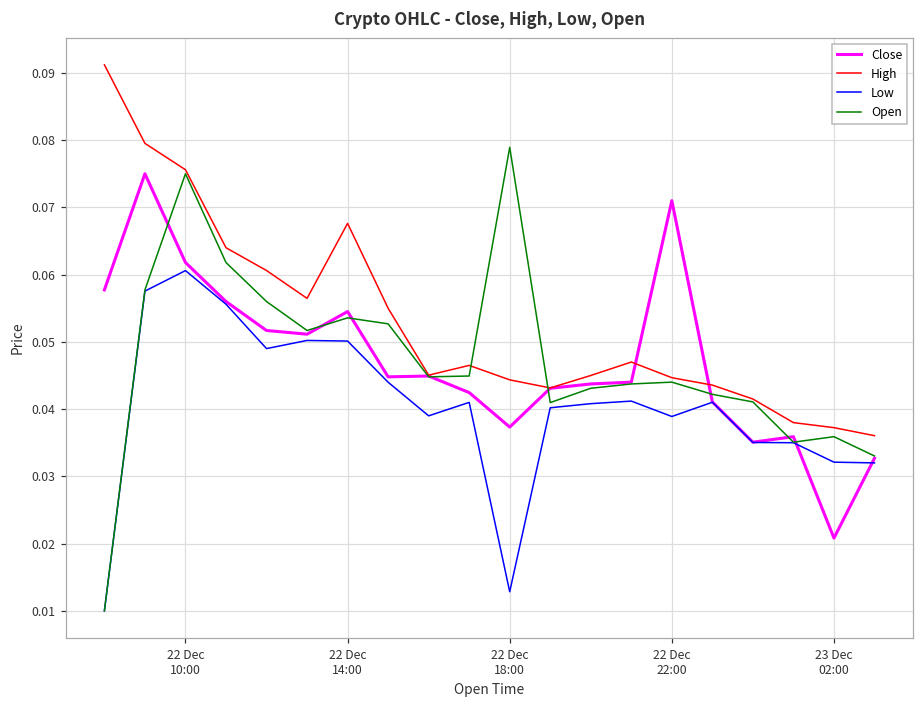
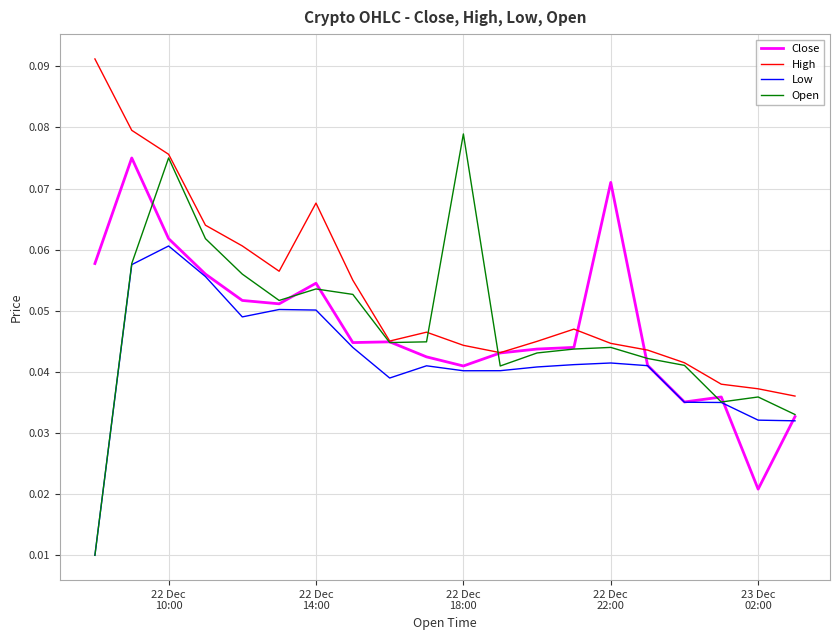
  {
    "Close": {
      "22 Dec 10:00": 0.062,
      "22 Dec 14:00": 0.055,
-     "22 Dec 18:00": 0.037,
+     "22 Dec 18:00": 0.041,
      "22 Dec 22:00": 0.071,
      "23 Dec 02:00": 0.021
    },
    "High": {
      "22 Dec 10:00": 0.076,
      "22 Dec 14:00": 0.068,
      "22 Dec 18:00": 0.044,
      "22 Dec 22:00": 0.045,
      "23 Dec 02:00": 0.037
    },
    "Low": {
      "22 Dec 10:00": 0.061,
      "22 Dec 14:00": 0.050,
-     "22 Dec 18:00": 0.013,
-     "22 Dec 22:00": 0.039,
+     "22 Dec 18:00": 0.040,
+     "22 Dec 22:00": 0.041,
      "23 Dec 02:00": 0.032
    },
    "Open": {
      "22 Dec 10:00": 0.075,
      "22 Dec 14:00": 0.054,
      "22 Dec 18:00": 0.079,
      "22 Dec 22:00": 0.044,
      "23 Dec 02:00": 0.036
    }
  }
